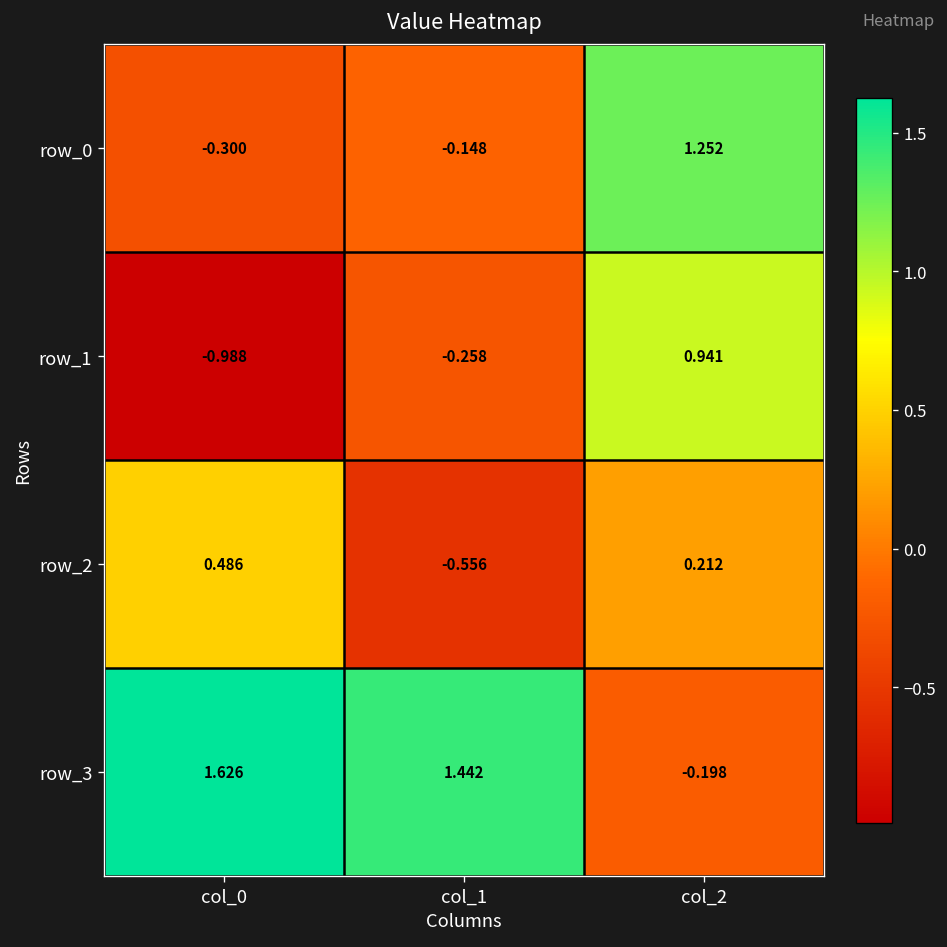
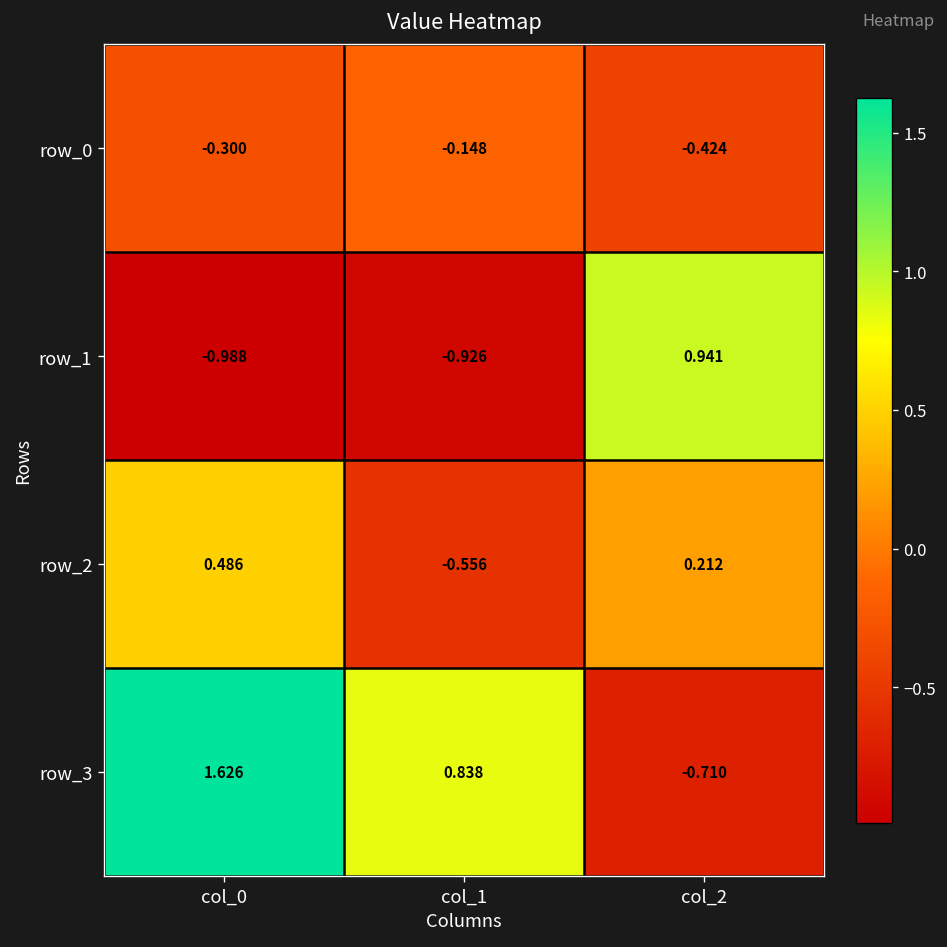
  {
    "row_0": {
      "col_0": -0.300,
      "col_1": -0.148,
-     "col_2": 1.252
+     "col_2": -0.424
    },
    "row_1": {
      "col_0": -0.988,
-     "col_1": -0.258,
+     "col_1": -0.926,
      "col_2": 0.941
    },
    "row_2": {
      "col_0": 0.486,
      "col_1": -0.556,
      "col_2": 0.212
    },
    "row_3": {
      "col_0": 1.626,
-     "col_1": 1.442,
-     "col_2": -0.198
+     "col_1": 0.838,
+     "col_2": -0.710
    }
  }
